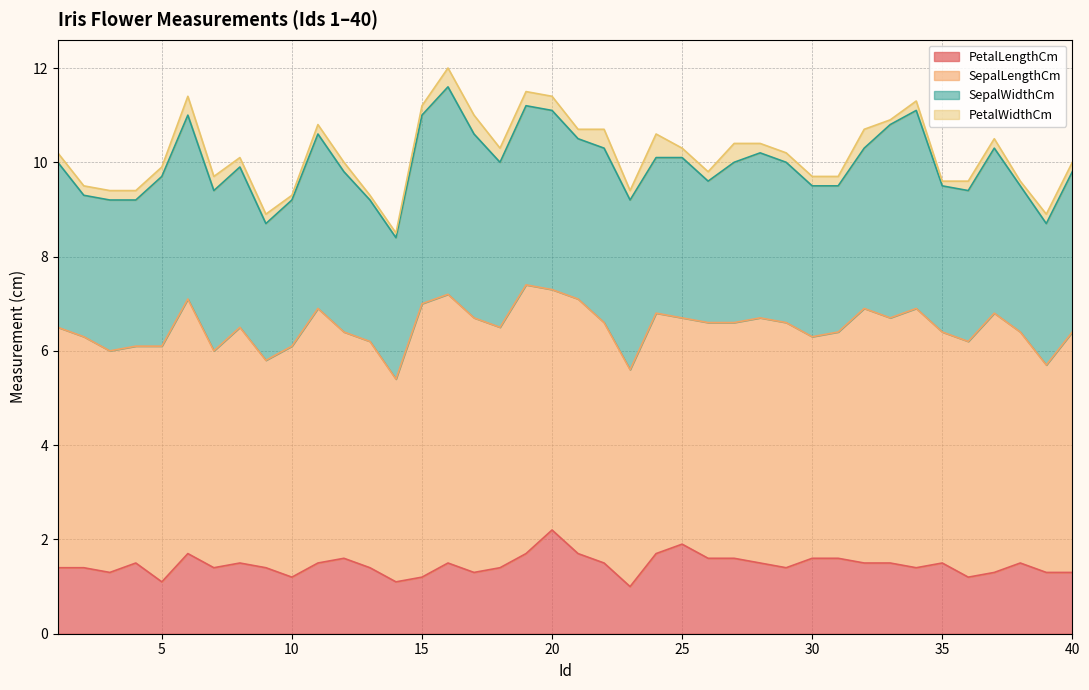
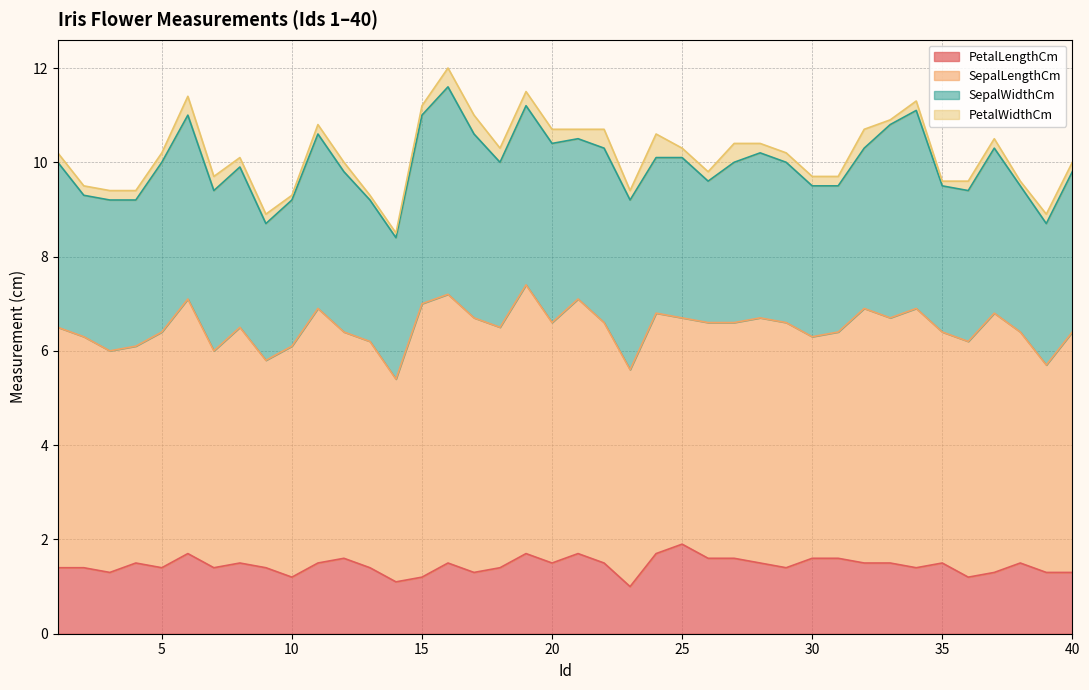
  {
    "PetalLengthCm": {
-     "5": 1.1,
+     "5": 1.4,
      "10": 1.2,
      "15": 1.2,
-     "20": 2.2,
+     "20": 1.5,
      "25": 1.9,
      "30": 1.6,
      "35": 1.5,
      "40": 1.3
    },
    "SepalWidthCm": {
      "5": 3.6,
      "10": 3.1,
      "15": 4.0,
      "20": 3.8,
      "25": 3.4,
      "30": 3.2,
      "35": 3.1,
      "40": 3.4
    }
  }
